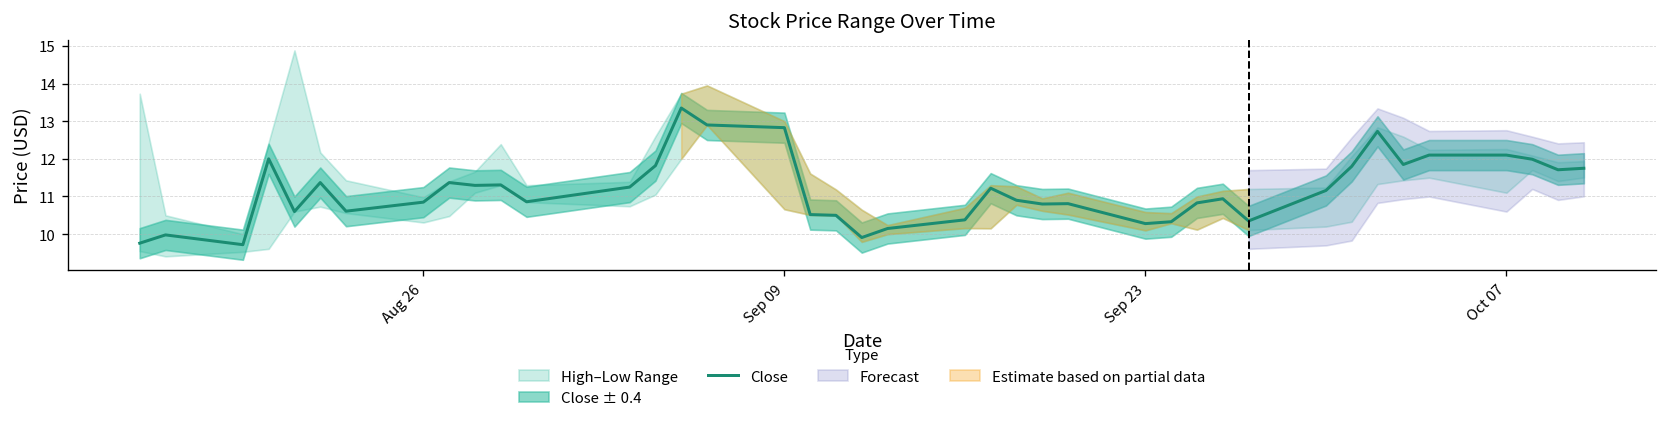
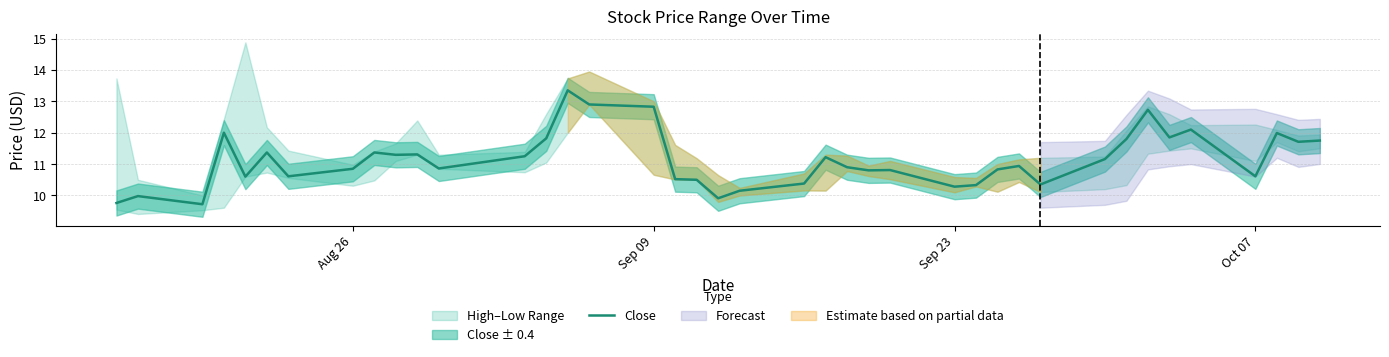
  {
    "Close": {
      "Aug 26": 10.9,
      "Sep 09": 12.8,
      "Sep 23": 10.3,
-     "Oct 07": 12.1
+     "Oct 07": 10.6
    }
  }
